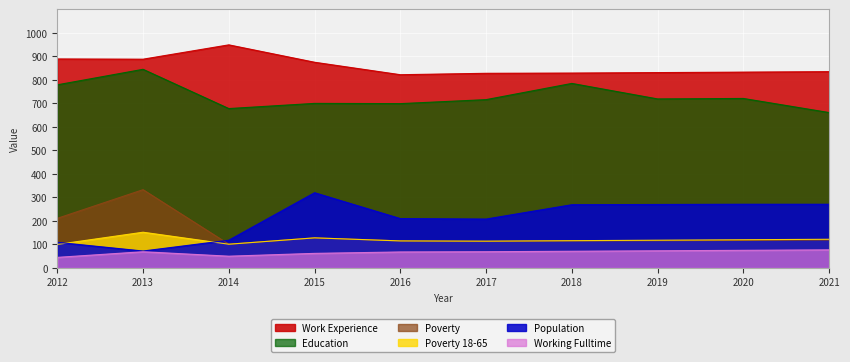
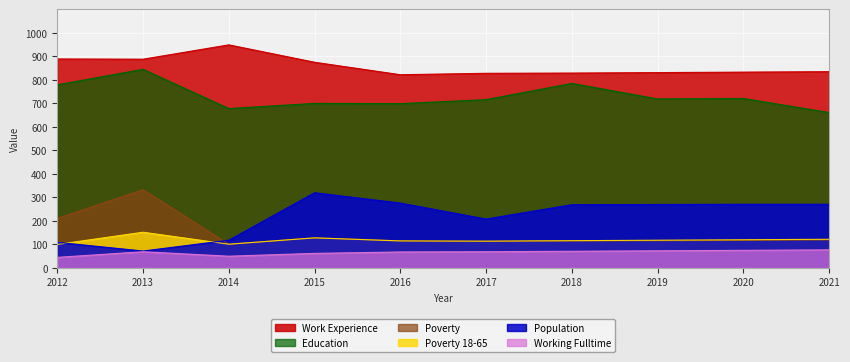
  {
    "Education": {
      "2012": 780,
      "2013": 850,
      "2014": 680,
      "2015": 700,
      "2016": 700,
      "2017": 720,
      "2018": 790,
      "2019": 720,
      "2020": 720,
      "2021": 660
    },
    "Poverty": {
      "2012": 210,
      "2013": 330
    },
    "Population": {
      "2014": 120,
      "2015": 320,
-     "2016": 210,
+     "2016": 280,
      "2017": 210,
      "2018": 270,
      "2019": 270,
      "2020": 270,
      "2021": 270
    }
  }
